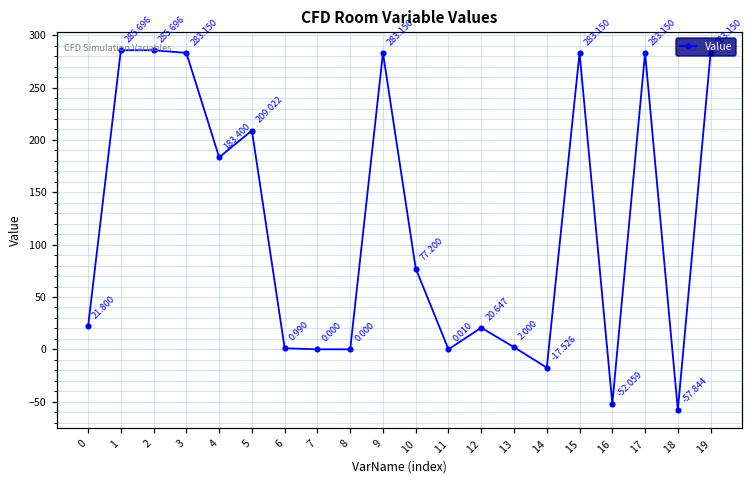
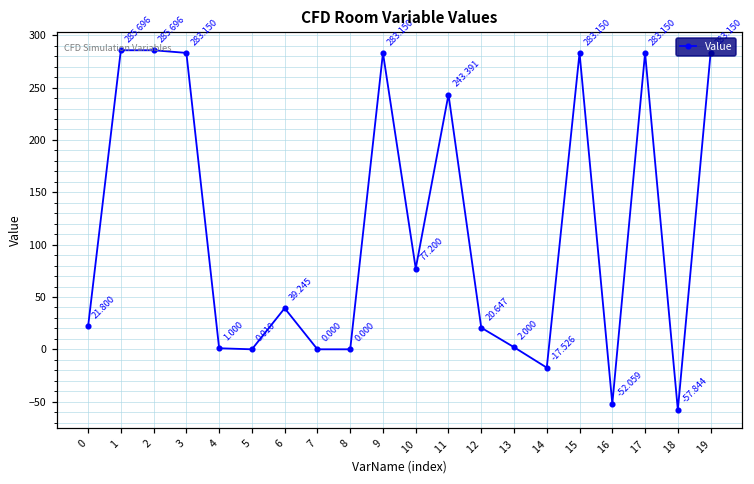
  {
    "0": 21.800,
    "2": 285.696,
    "3": 283.150,
-   "4": 183.400,
-   "5": 209.022,
-   "6": 0.990,
+   "4": 1.000,
+   "5": 0.010,
+   "6": 39.245,
    "7": 0.000,
    "8": 0.000,
    "9": 283.150,
    "10": 77.200,
-   "11": 0.010,
+   "11": 243.391,
    "12": 20.647,
    "13": 2.000,
    "14": -17.526,
    "15": 283.150,
    "16": -52.059,
    "18": -57.844
  }
